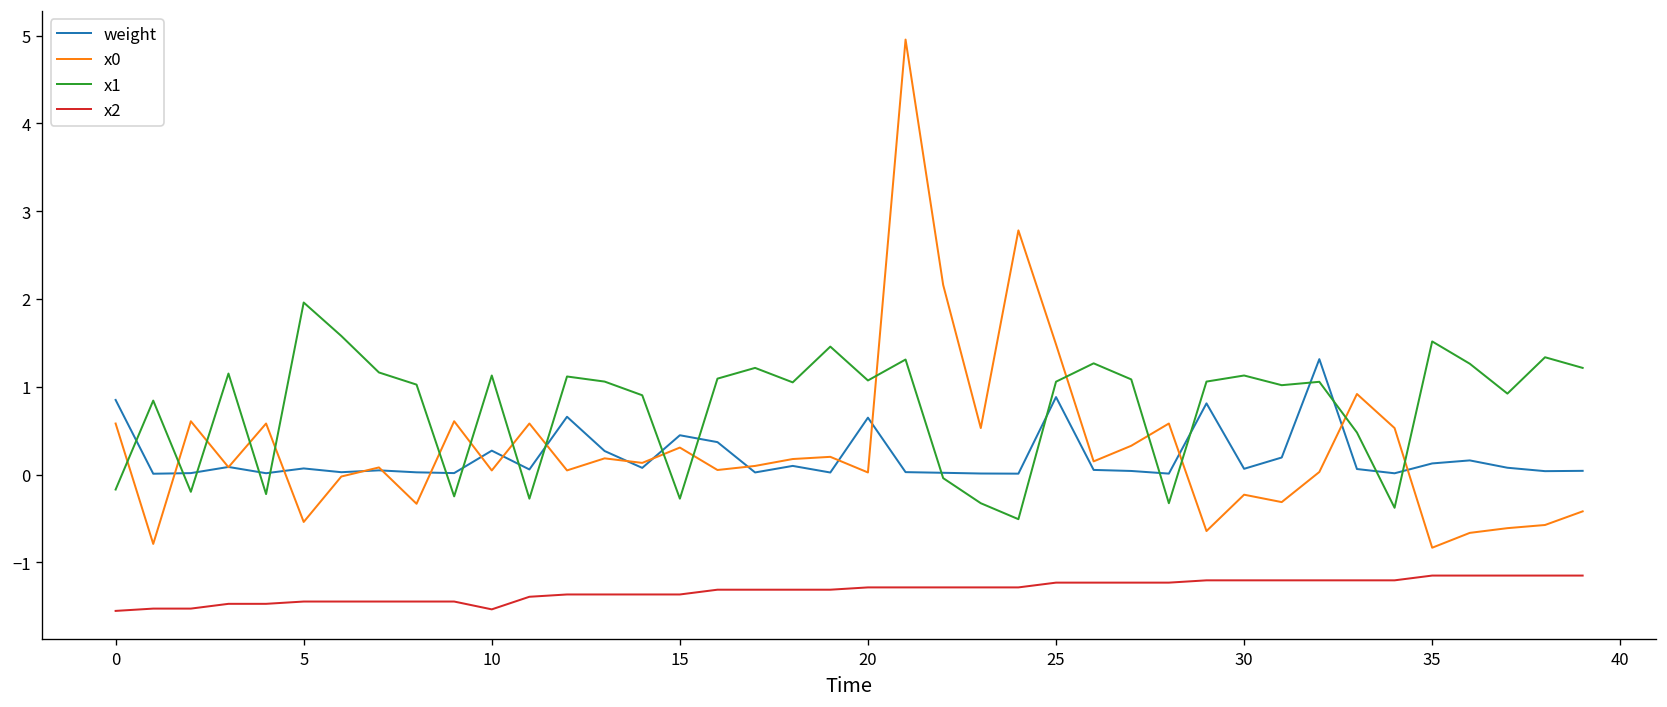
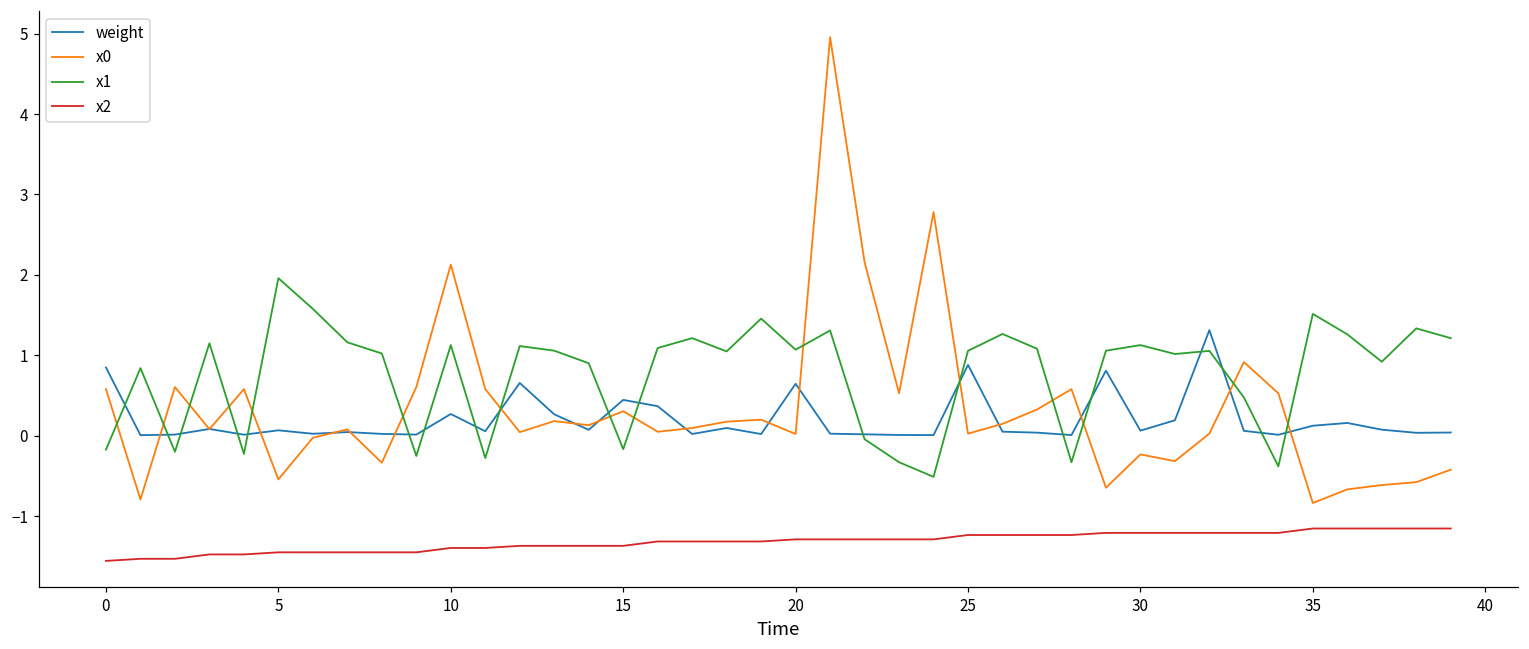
  {
    "weight": {
      "0": 0.8,
      "5": 0.1,
      "10": 0.3,
      "15": 0.4,
      "20": 0.6,
      "25": 0.9,
      "30": 0.1,
      "35": 0.1
    },
    "x0": {
      "0": 0.6,
      "5": -0.5,
-     "10": 0.0,
+     "10": 2.1,
      "15": 0.3,
      "20": 0.0,
-     "25": 1.5,
+     "25": 0.0,
      "30": -0.2,
      "35": -0.8
    },
    "x1": {
      "0": -0.2,
      "5": 2.0,
      "10": 1.1,
-     "15": -0.3,
+     "15": -0.2,
      "20": 1.1,
      "25": 1.1,
      "30": 1.1,
      "35": 1.5
    },
    "x2": {
      "0": -1.6,
      "5": -1.4,
-     "10": -1.5,
+     "10": -1.4,
      "15": -1.4,
      "20": -1.3,
      "25": -1.2,
      "30": -1.2,
      "35": -1.2
    }
  }
